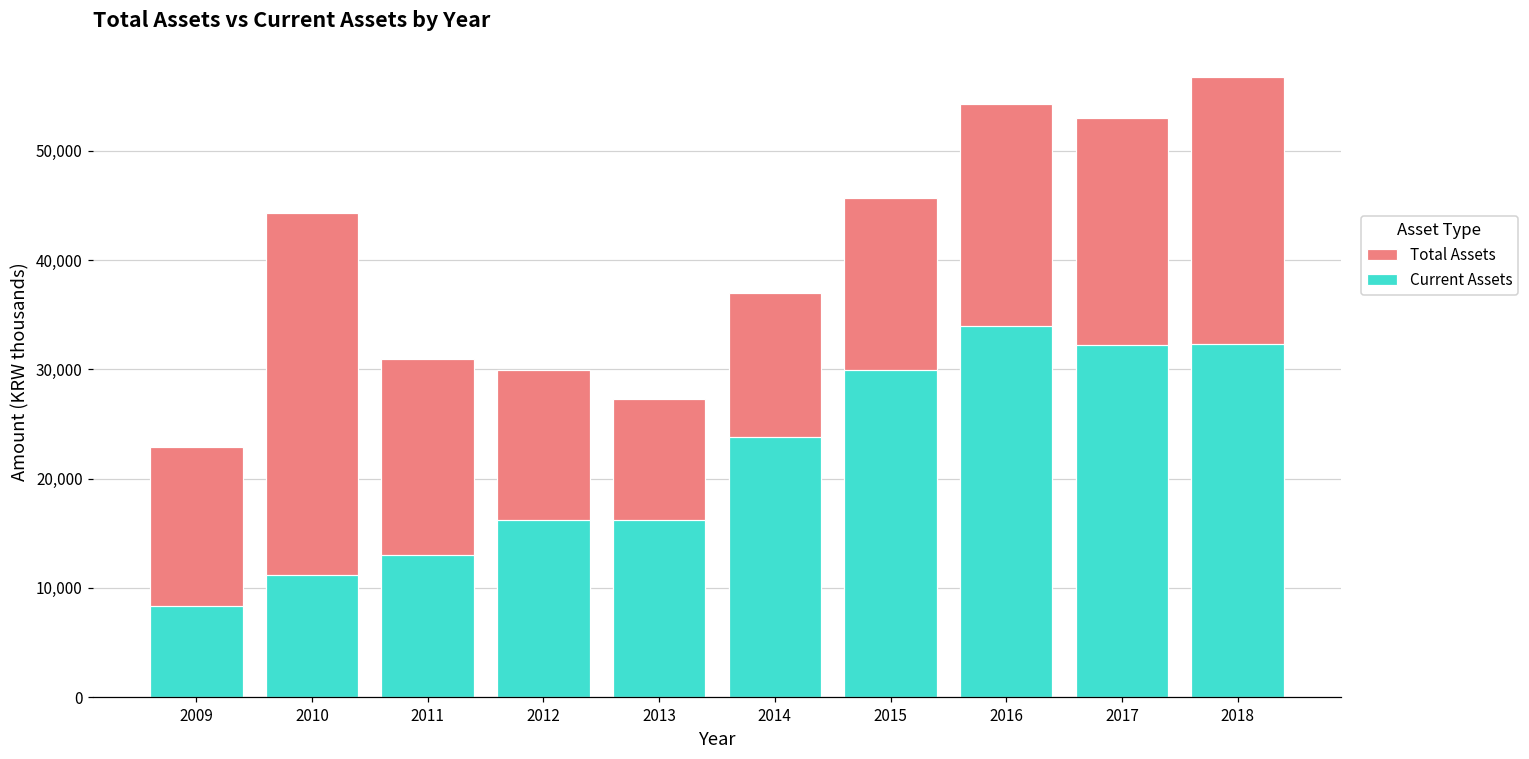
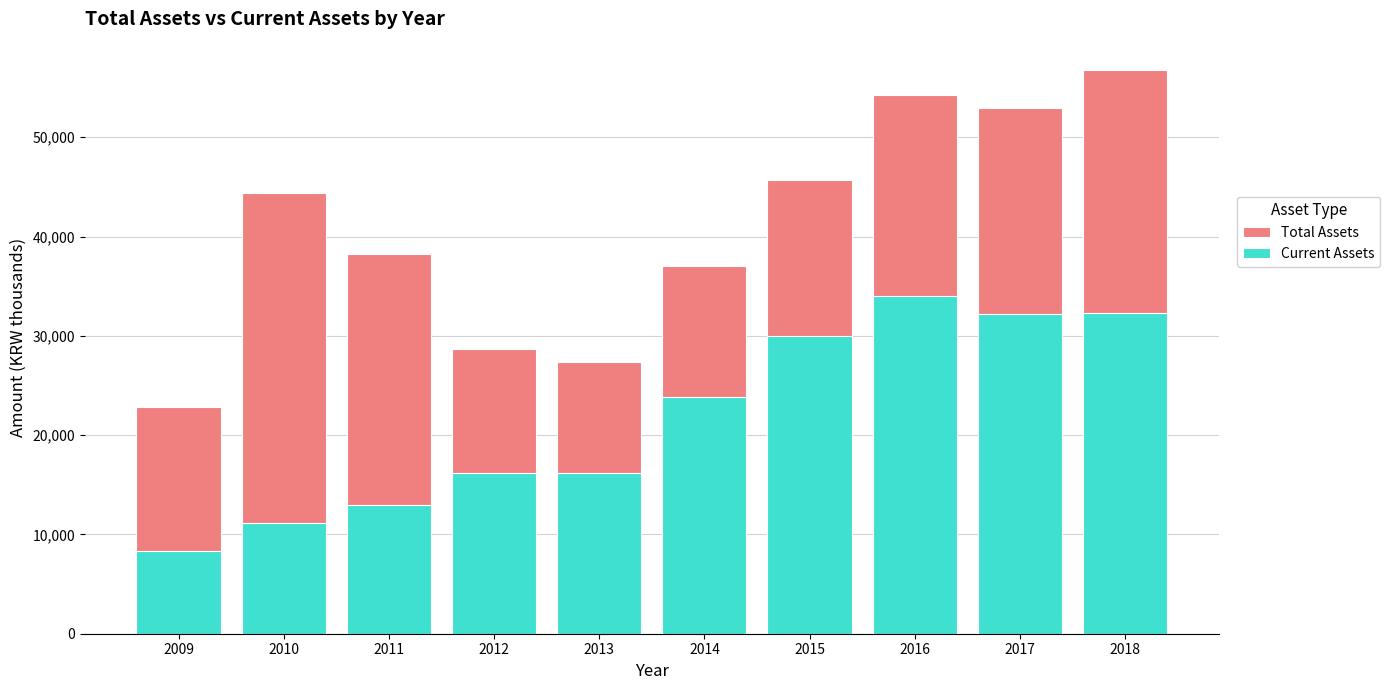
  {
    "Total Assets": {
      "2009": "23,000",
      "2010": "44,000",
-     "2011": "31,000",
-     "2012": "30,000",
+     "2011": "38,000",
+     "2012": "29,000",
      "2013": "27,000",
      "2014": "37,000",
      "2015": "46,000",
      "2016": "54,000",
      "2017": "53,000",
      "2018": "57,000"
    }
  }
